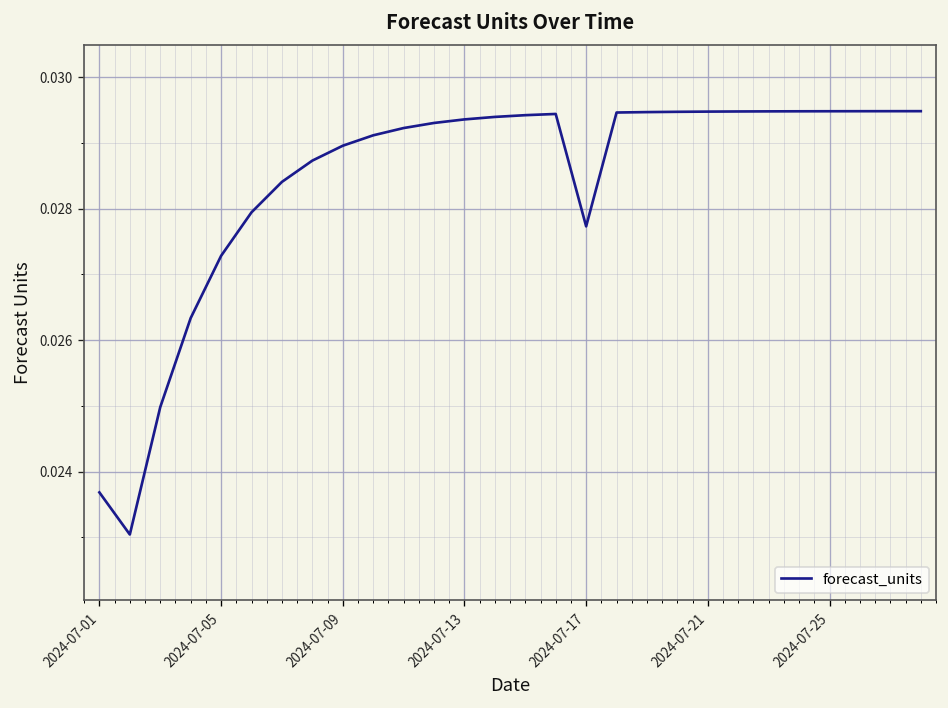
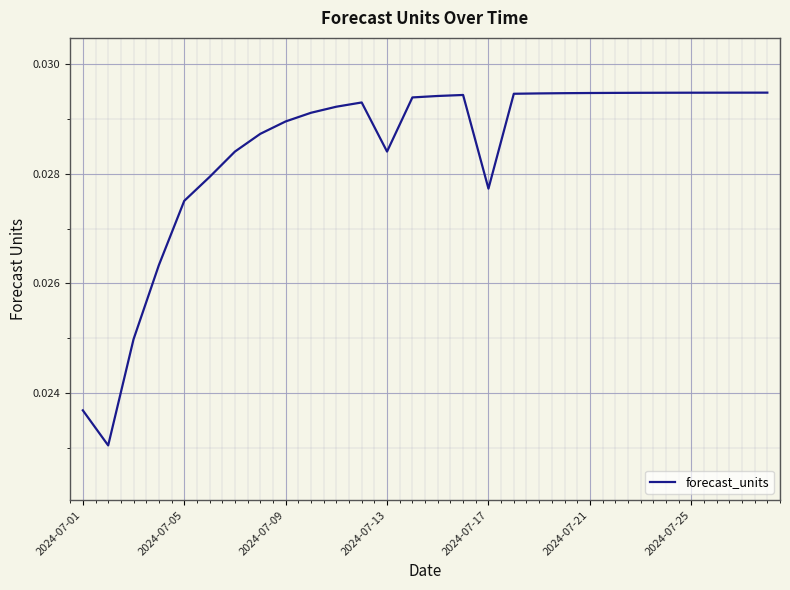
  {
    "2024-07-01": 0.0237,
-   "2024-07-05": 0.0273,
+   "2024-07-05": 0.0275,
    "2024-07-09": 0.0290,
-   "2024-07-13": 0.0294,
+   "2024-07-13": 0.0284,
    "2024-07-17": 0.0277,
    "2024-07-21": 0.0295,
    "2024-07-25": 0.0295
  }
